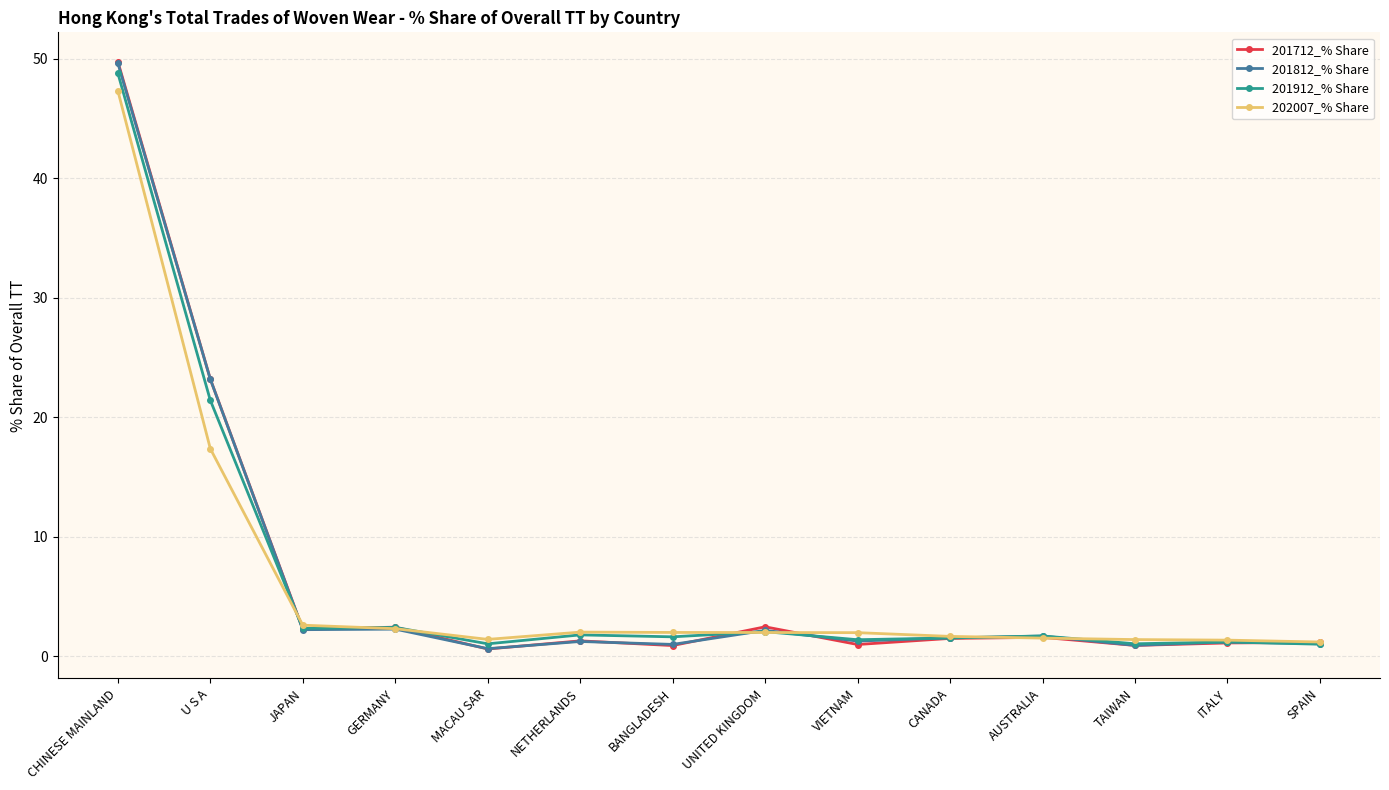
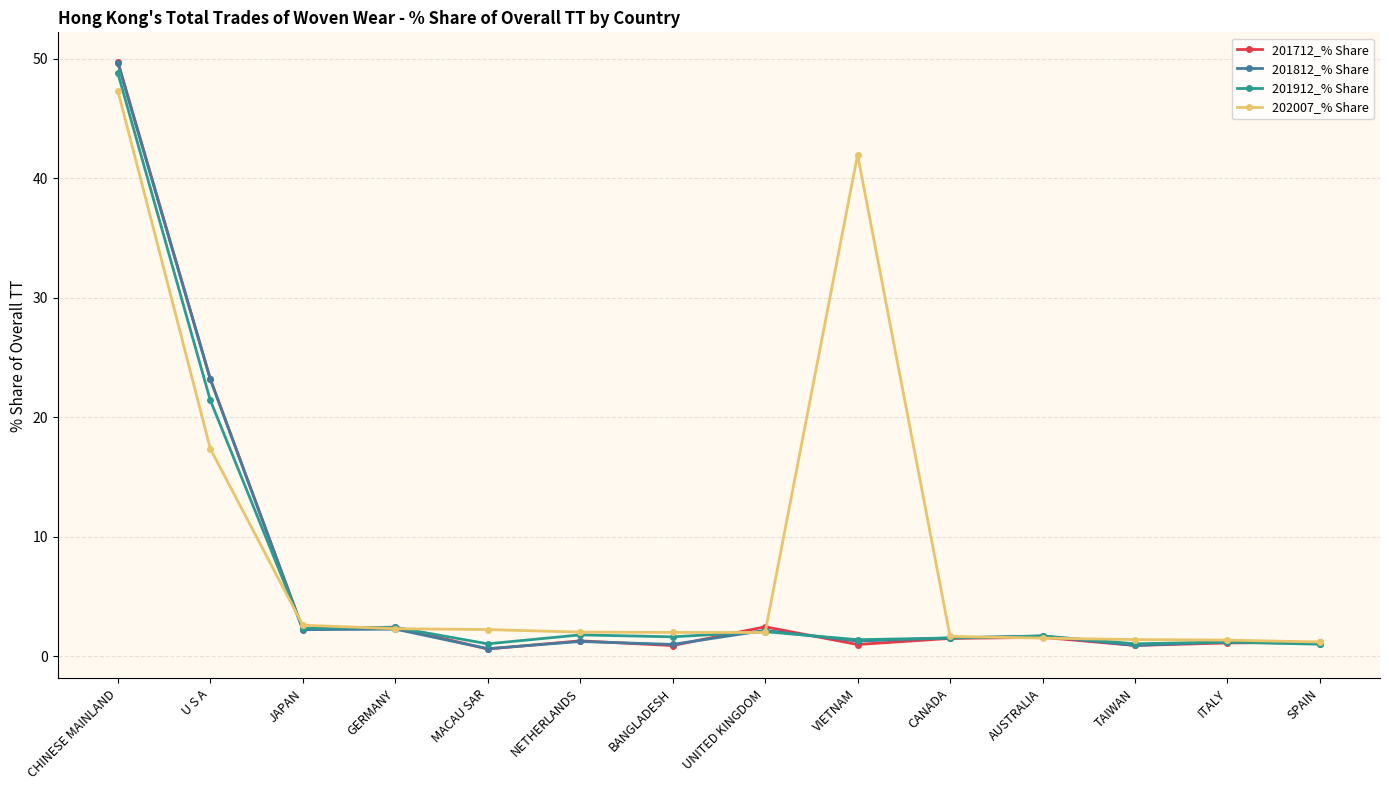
  {
    "201712_% Share": {
      "UNITED KINGDOM": 2.5,
      "VIETNAM": 1.0
    },
    "202007_% Share": {
      "CHINESE MAINLAND": 47.3,
      "U S A": 17.4,
      "JAPAN": 2.6,
-     "MACAU SAR": 1.4,
+     "MACAU SAR": 2.3,
      "NETHERLANDS": 2.0,
      "BANGLADESH": 2.0,
-     "VIETNAM": 2.0,
+     "VIETNAM": 42.0,
      "TAIWAN": 1.4
    }
  }
